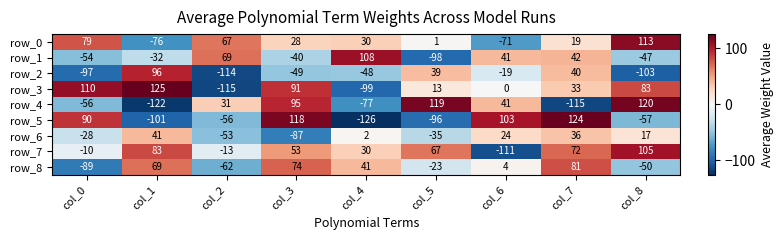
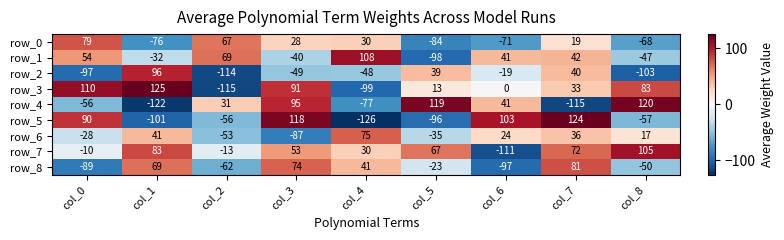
  {
    "row_0": {
      "col_0": 79,
      "col_1": -76,
      "col_2": 67,
      "col_3": 28,
      "col_4": 30,
-     "col_5": 1,
+     "col_5": -84,
      "col_6": -71,
      "col_7": 19,
-     "col_8": 113
+     "col_8": -68
    },
    "row_1": {
-     "col_0": -54,
+     "col_0": 54,
      "col_1": -32,
      "col_2": 69,
      "col_3": -40,
      "col_4": 108,
      "col_5": -98,
      "col_6": 41,
      "col_7": 42,
      "col_8": -47
    },
    "row_2": {
      "col_0": -97,
      "col_1": 96,
      "col_2": -114,
      "col_3": -49,
      "col_4": -48,
      "col_5": 39,
      "col_6": -19,
      "col_7": 40,
      "col_8": -103
    },
    "row_3": {
      "col_0": 110,
      "col_1": 125,
      "col_2": -115,
      "col_3": 91,
      "col_4": -99,
      "col_5": 13,
      "col_6": 0,
      "col_7": 33,
      "col_8": 83
    },
    "row_4": {
      "col_0": -56,
      "col_1": -122,
      "col_2": 31,
      "col_3": 95,
      "col_4": -77,
      "col_5": 119,
      "col_6": 41,
      "col_7": -115,
      "col_8": 120
    },
    "row_5": {
      "col_0": 90,
      "col_1": -101,
      "col_2": -56,
      "col_3": 118,
      "col_4": -126,
      "col_5": -96,
      "col_6": 103,
      "col_7": 124,
      "col_8": -57
    },
    "row_6": {
      "col_0": -28,
      "col_1": 41,
      "col_2": -53,
      "col_3": -87,
-     "col_4": 2,
+     "col_4": 75,
      "col_5": -35,
      "col_6": 24,
      "col_7": 36,
      "col_8": 17
    },
    "row_7": {
      "col_0": -10,
      "col_1": 83,
      "col_2": -13,
      "col_3": 53,
      "col_4": 30,
      "col_5": 67,
      "col_6": -111,
      "col_7": 72,
      "col_8": 105
    },
    "row_8": {
      "col_0": -89,
      "col_1": 69,
      "col_2": -62,
      "col_3": 74,
      "col_4": 41,
      "col_5": -23,
-     "col_6": 4,
+     "col_6": -97,
      "col_7": 81,
      "col_8": -50
    }
  }
